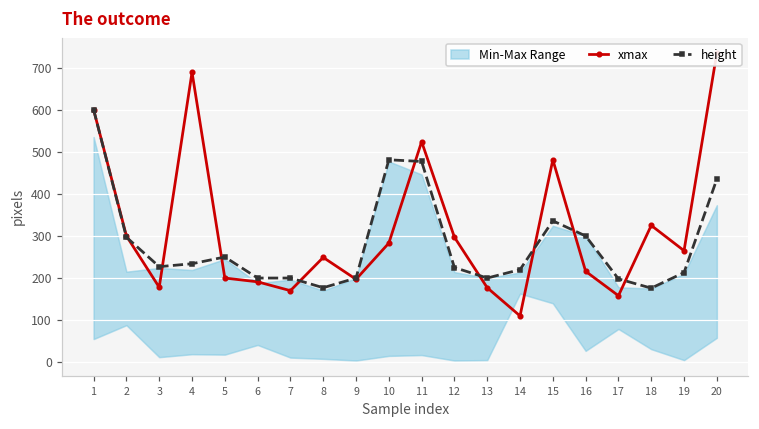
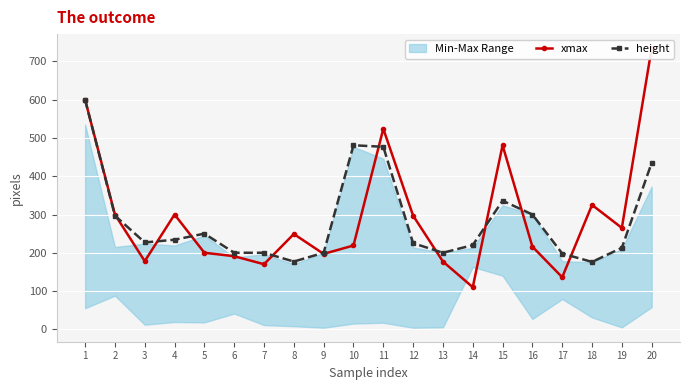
  {
    "xmax": {
      "3": 180,
-     "4": 690,
+     "4": 300,
      "5": 200,
      "7": 170,
      "8": 250,
-     "10": 280,
+     "10": 220,
      "11": 520,
      "12": 300,
      "13": 180,
      "14": 110,
      "15": 480,
      "16": 220,
-     "17": 160,
+     "17": 140,
      "18": 330,
      "19": 270
    },
    "height": {
      "4": 230,
      "6": 200,
      "8": 180,
      "11": 480,
      "12": 230,
      "14": 220,
      "15": 340,
      "17": 200,
      "20": 440
    }
  }
